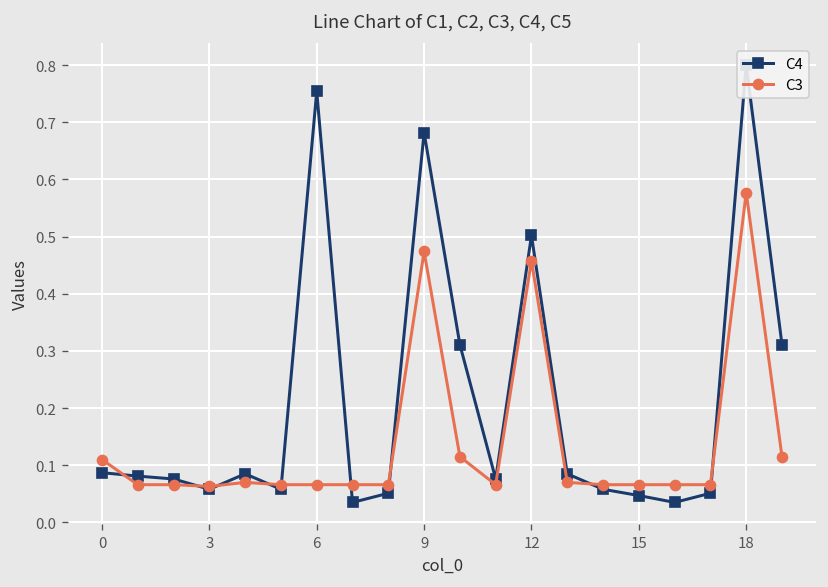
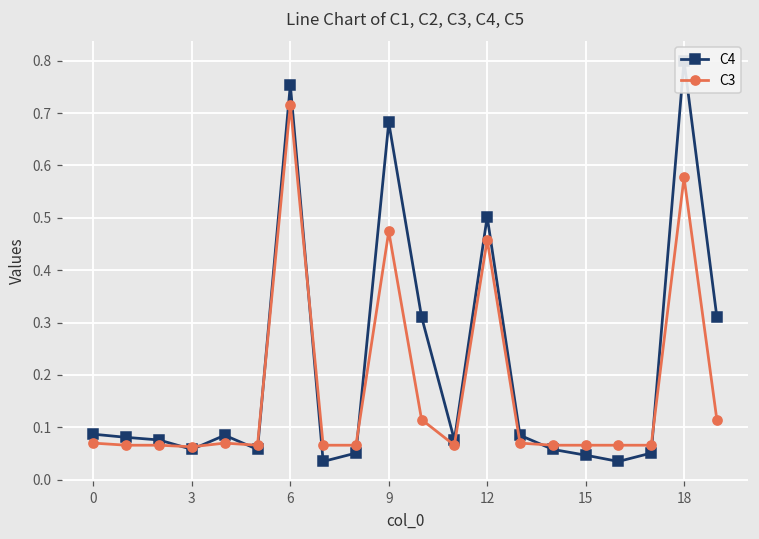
  {
    "C4": {
      "0": 0.09,
      "6": 0.75,
      "9": 0.68,
      "12": 0.50,
      "15": 0.05
    },
    "C3": {
-     "0": 0.11,
-     "6": 0.07,
+     "0": 0.07,
+     "6": 0.72,
      "9": 0.47,
      "12": 0.46,
      "15": 0.07,
      "18": 0.58
    }
  }
